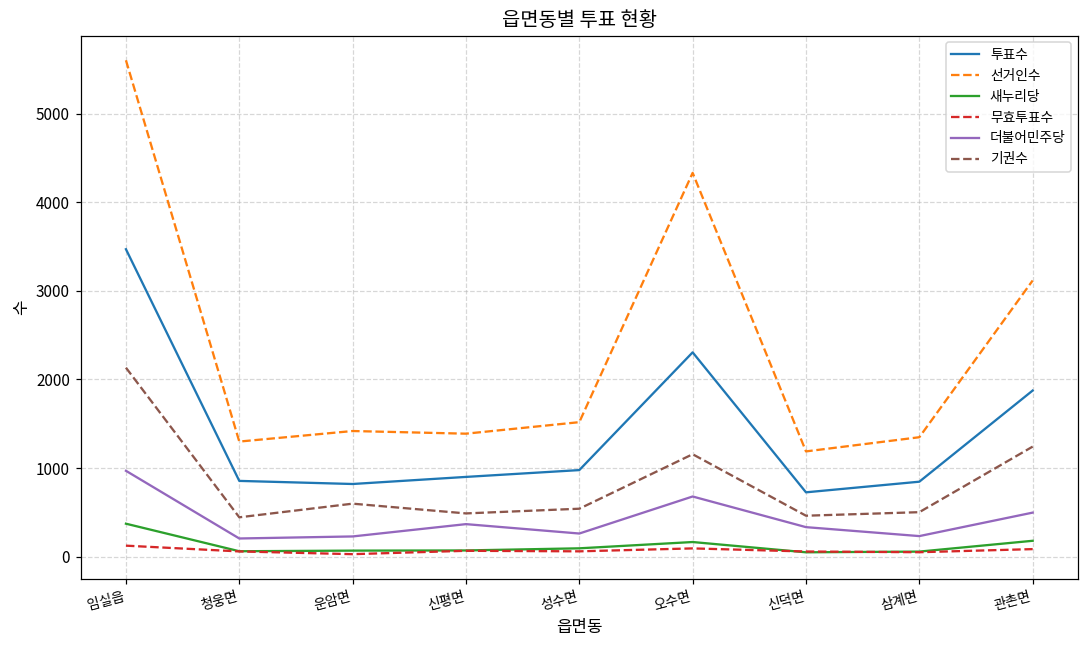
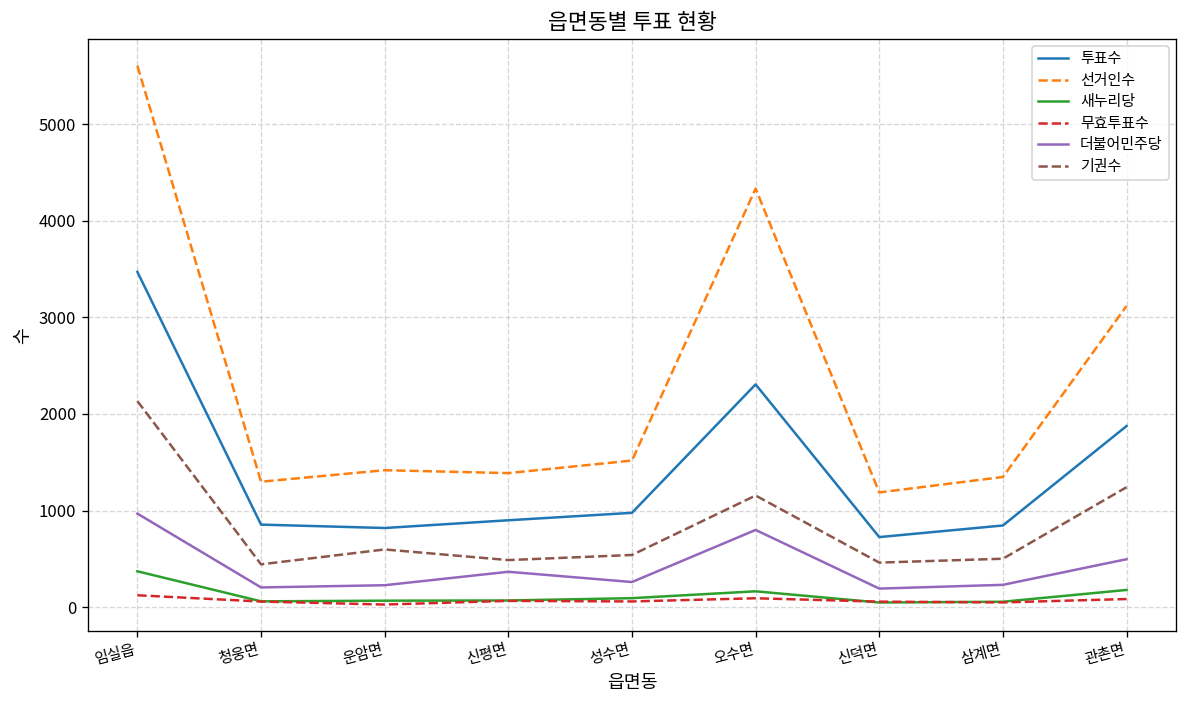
  {
    "투표수": {
      "임실읍": 3500,
      "청웅면": 900,
      "운암면": 800,
      "신평면": 900,
      "성수면": 1000,
      "오수면": 2300,
      "신덕면": 700,
      "삼계면": 800,
      "관촌면": 1900
    },
    "선거인수": {
      "임실읍": 5600,
      "청웅면": 1300,
      "운암면": 1400,
      "신평면": 1400,
      "성수면": 1500,
      "오수면": 4300,
      "신덕면": 1200,
      "삼계면": 1300,
      "관촌면": 3100
    },
    "새누리당": {
      "임실읍": 400,
      "운암면": 100,
      "성수면": 100,
      "오수면": 200,
      "관촌면": 200
    },
    "무효투표수": {
      "임실읍": 100,
      "운암면": 0,
      "성수면": 100,
      "오수면": 100,
      "관촌면": 100
    },
    "더불어민주당": {
      "임실읍": 1000,
      "청웅면": 200,
      "운암면": 200,
      "신평면": 400,
      "성수면": 300,
-     "오수면": 700,
-     "신덕면": 300,
+     "오수면": 800,
+     "신덕면": 200,
      "삼계면": 200,
      "관촌면": 500
    },
    "기권수": {
      "임실읍": 2100,
      "청웅면": 400,
      "운암면": 600,
      "신평면": 500,
      "성수면": 500,
      "오수면": 1200,
      "신덕면": 500,
      "삼계면": 500,
      "관촌면": 1200
    }
  }
